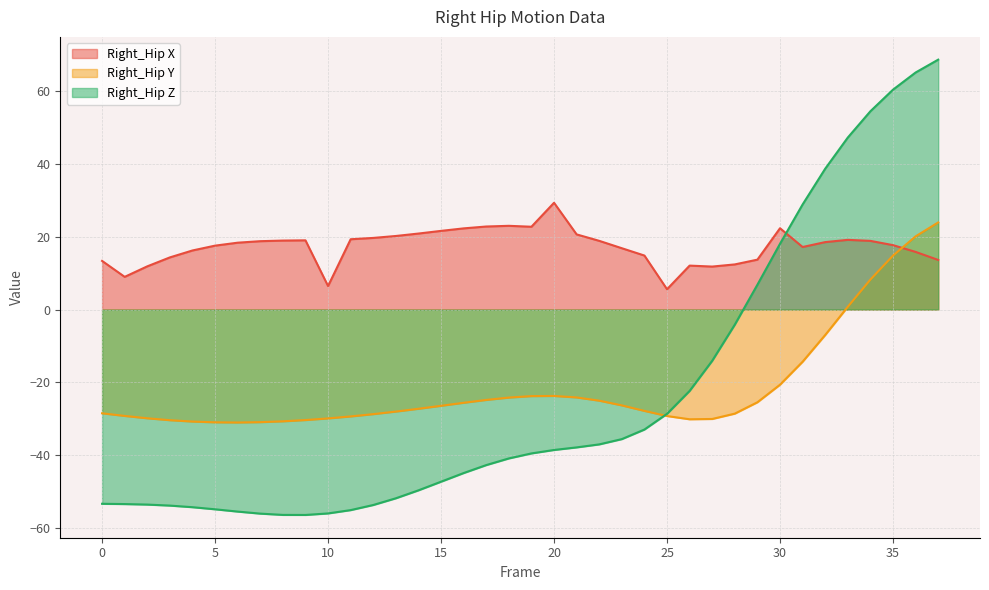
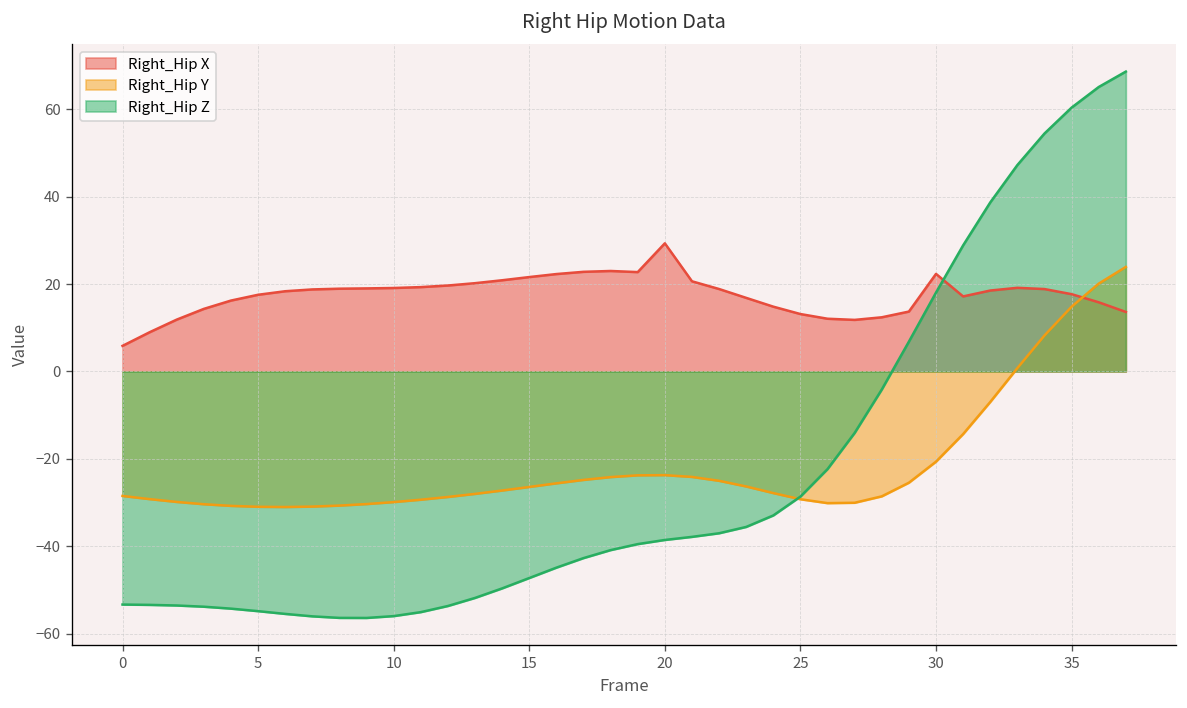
  {
    "Right_Hip X": {
-     "0": 13,
+     "0": 6,
      "5": 18,
-     "10": 6,
+     "10": 19,
      "15": 22,
      "20": 29,
-     "25": 6,
+     "25": 13,
      "30": 22,
      "35": 18
    }
  }
